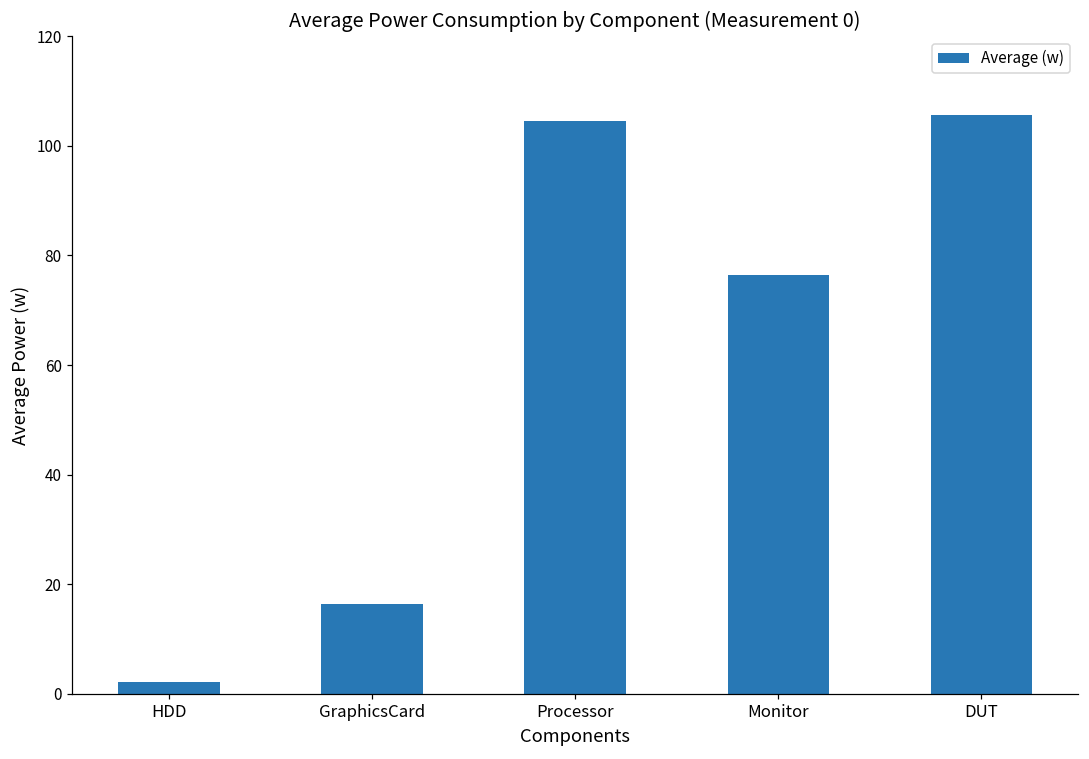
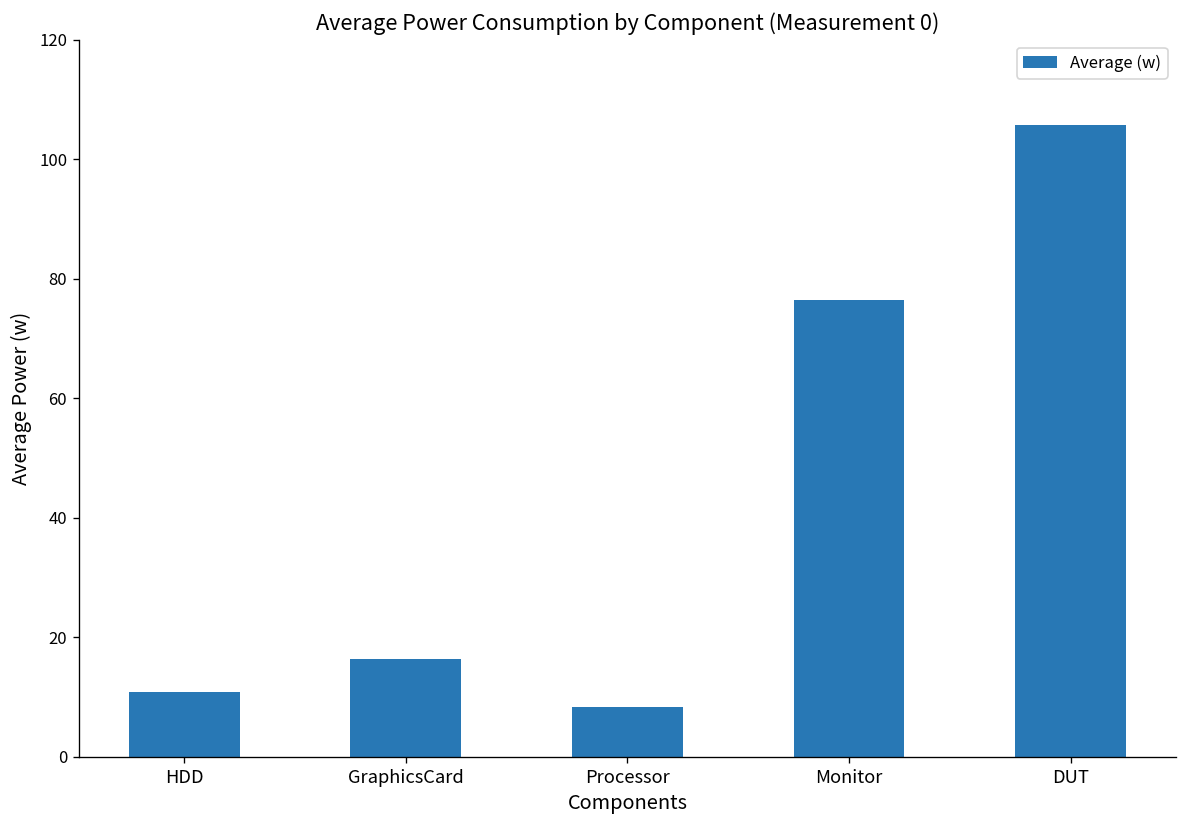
  {
-   "HDD": 2,
+   "HDD": 11,
    "GraphicsCard": 16,
-   "Processor": 104,
+   "Processor": 8,
    "Monitor": 76,
    "DUT": 106
  }
